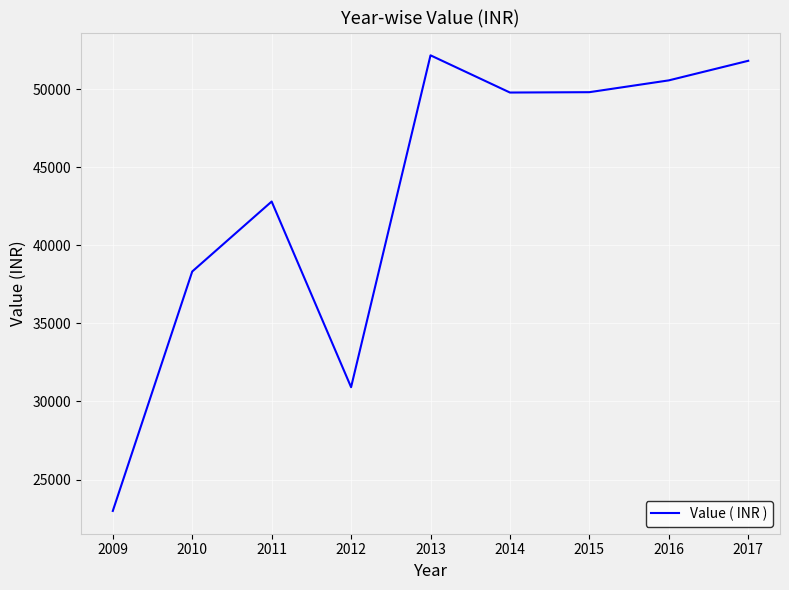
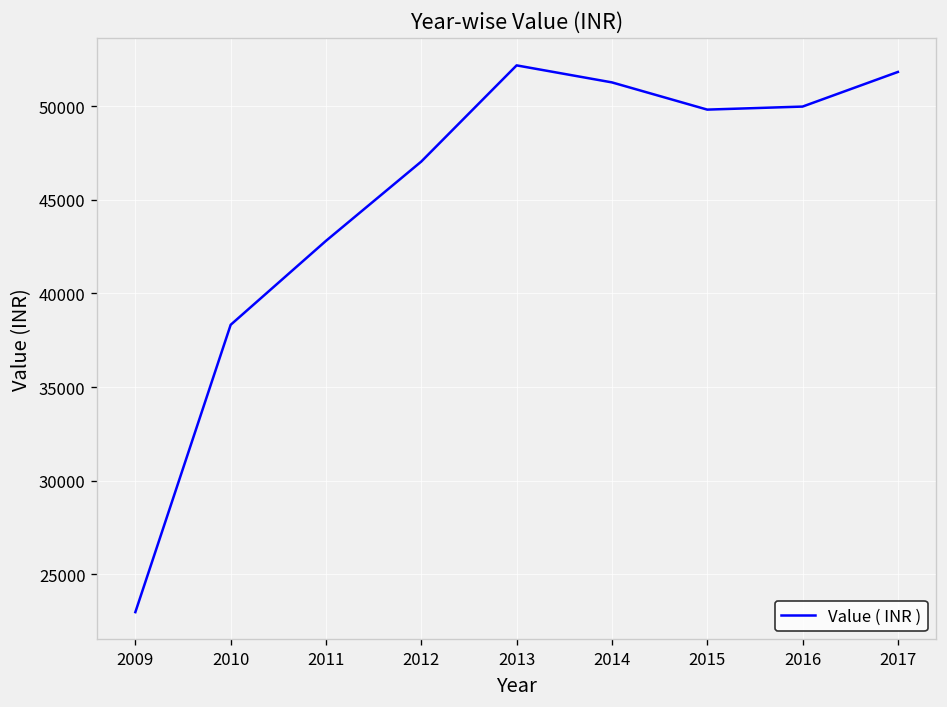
  {
    "2009": 23000,
    "2010": 38300,
    "2011": 42800,
-   "2012": 30900,
+   "2012": 47000,
    "2013": 52200,
-   "2014": 49800,
+   "2014": 51300,
    "2015": 49800,
-   "2016": 50600,
+   "2016": 50000,
    "2017": 51800
  }
